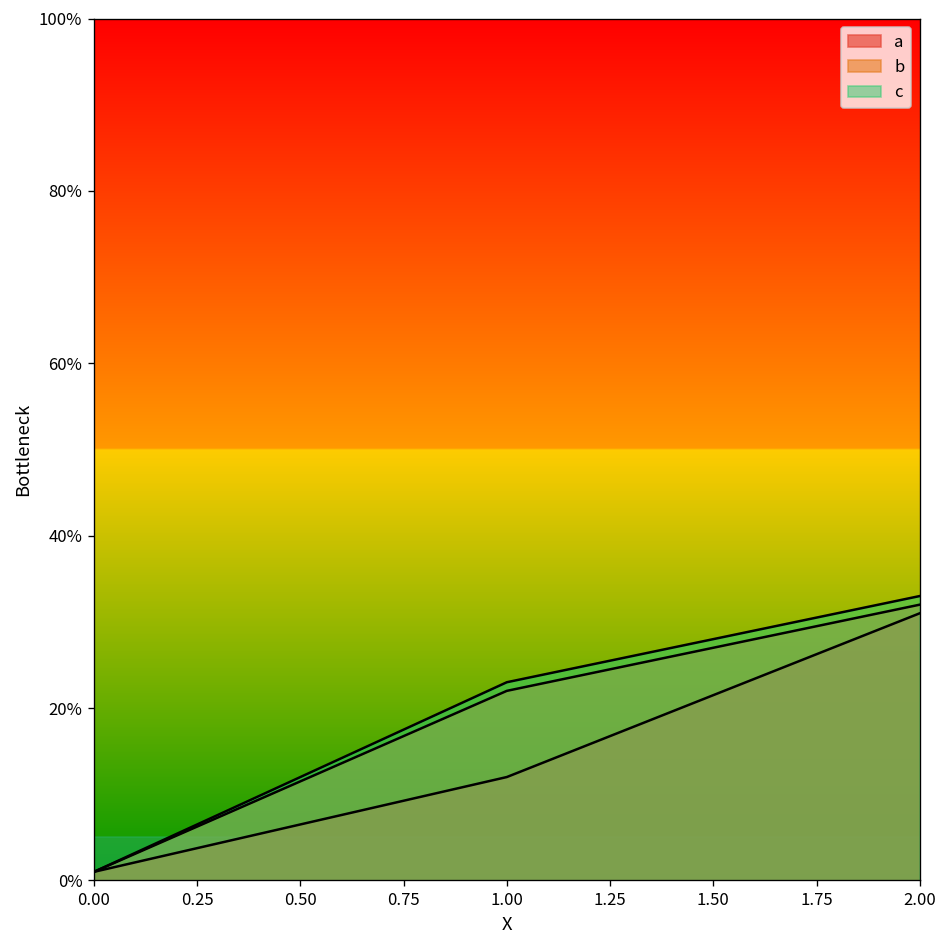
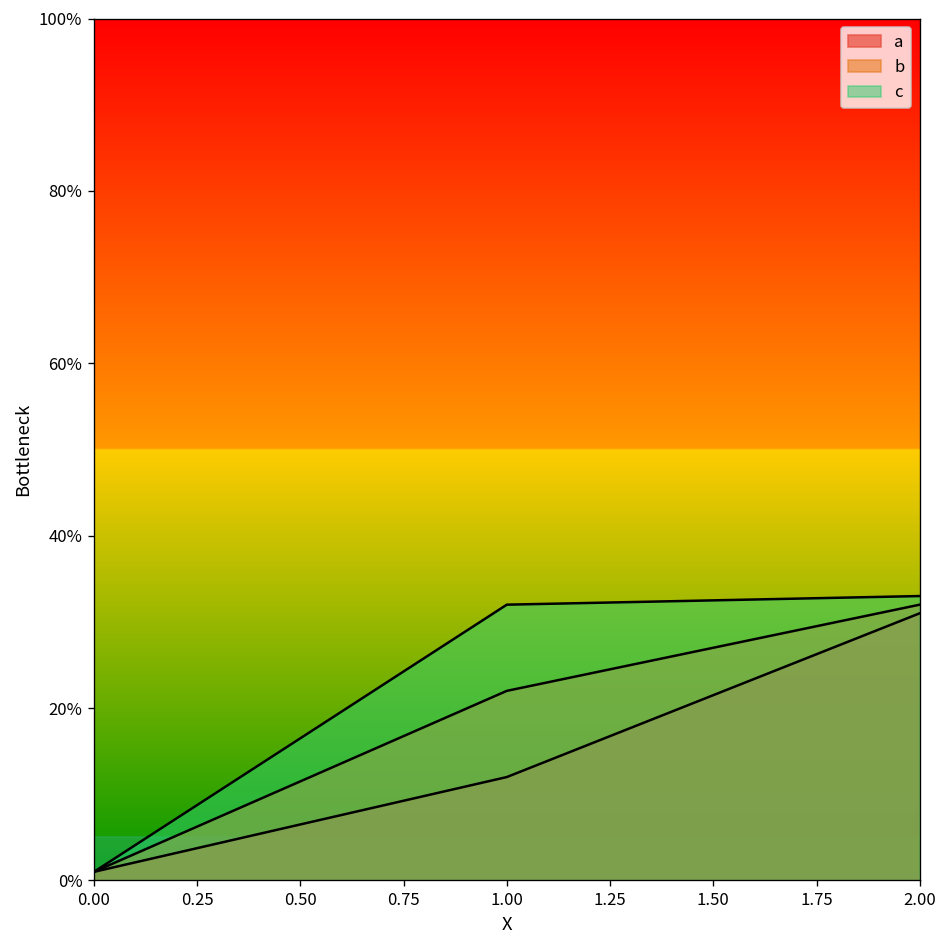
  {
    "c": {
-     "1.00": "23%",
+     "1.00": "32%",
      "2.00": "33%"
    }
  }
